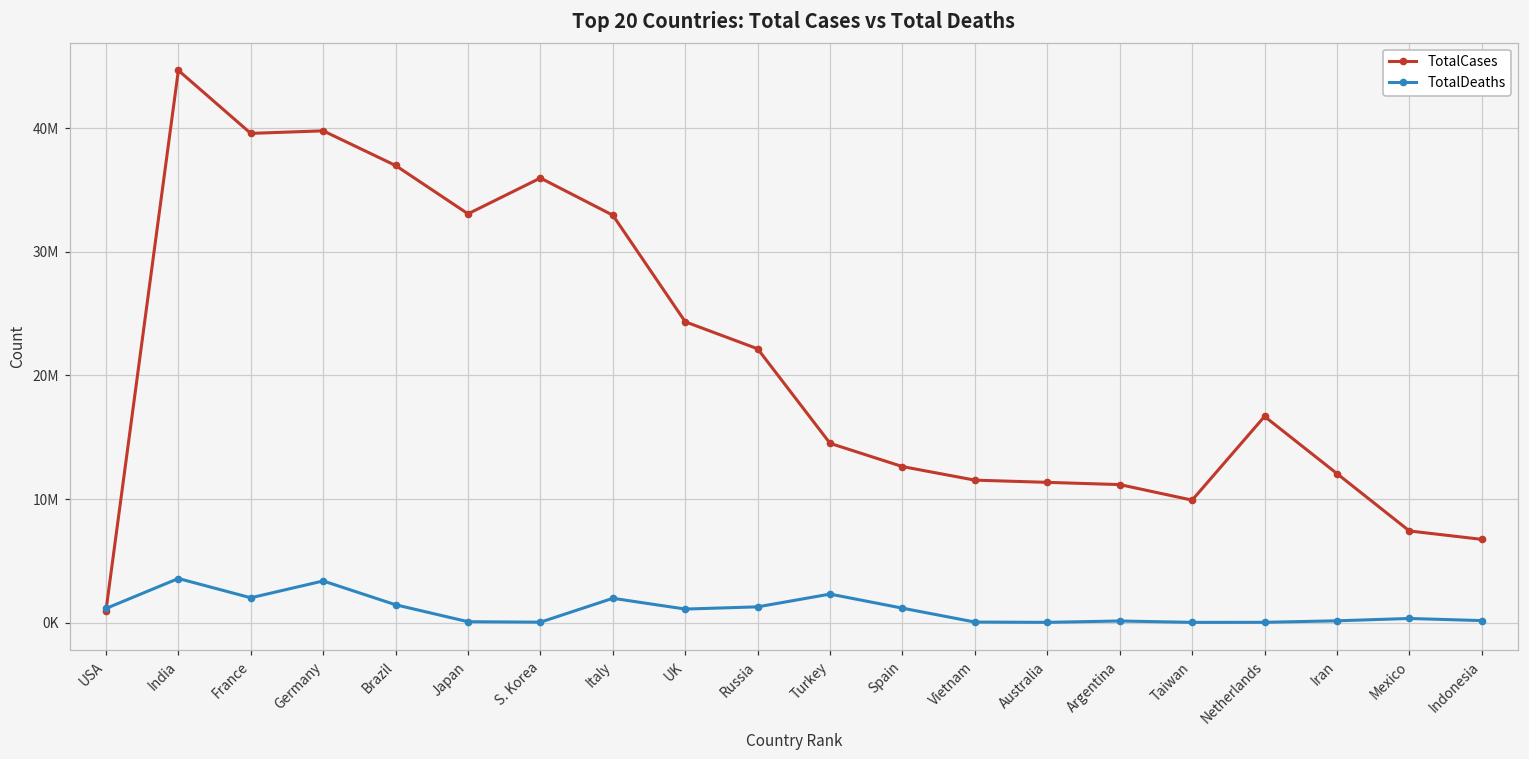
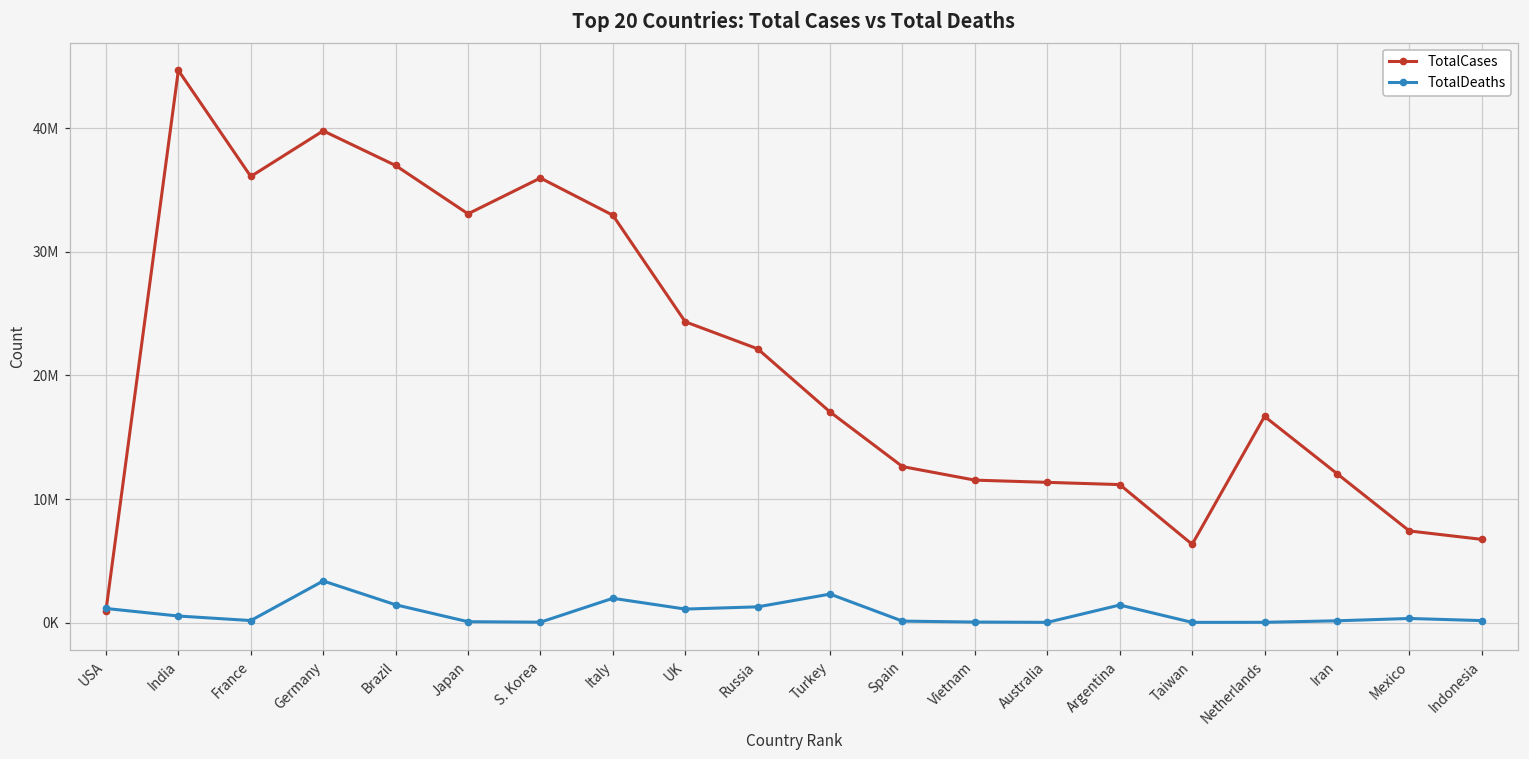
  {
    "TotalCases": {
      "India": 44700000,
-     "France": 39600000,
+     "France": 36100000,
      "Germany": 39800000,
      "Brazil": 37000000,
      "Japan": 33100000,
      "S. Korea": 36000000,
      "Italy": 33000000,
      "UK": 24300000,
      "Russia": 22200000,
-     "Turkey": 14500000,
+     "Turkey": 17000000,
      "Spain": 12600000,
      "Vietnam": 11500000,
      "Australia": 11300000,
      "Argentina": 11200000,
-     "Taiwan": 9900000,
+     "Taiwan": 6300000,
      "Netherlands": 16700000,
      "Iran": 12100000,
      "Mexico": 7400000,
      "Indonesia": 6700000
    },
    "TotalDeaths": {
-     "India": 3600000,
-     "France": 2000000,
+     "India": 500000,
+     "France": 200000,
      "Germany": 3400000,
      "Brazil": 1400000,
      "Japan": 100000,
      "S. Korea": 0,
      "Italy": 2000000,
      "UK": 1100000,
      "Russia": 1300000,
      "Turkey": 2300000,
-     "Spain": 1200000,
+     "Spain": 100000,
      "Vietnam": 0,
      "Australia": 0,
-     "Argentina": 100000,
+     "Argentina": 1400000,
      "Taiwan": 0,
      "Netherlands": 0,
      "Iran": 100000,
      "Mexico": 300000,
      "Indonesia": 200000
    }
  }
